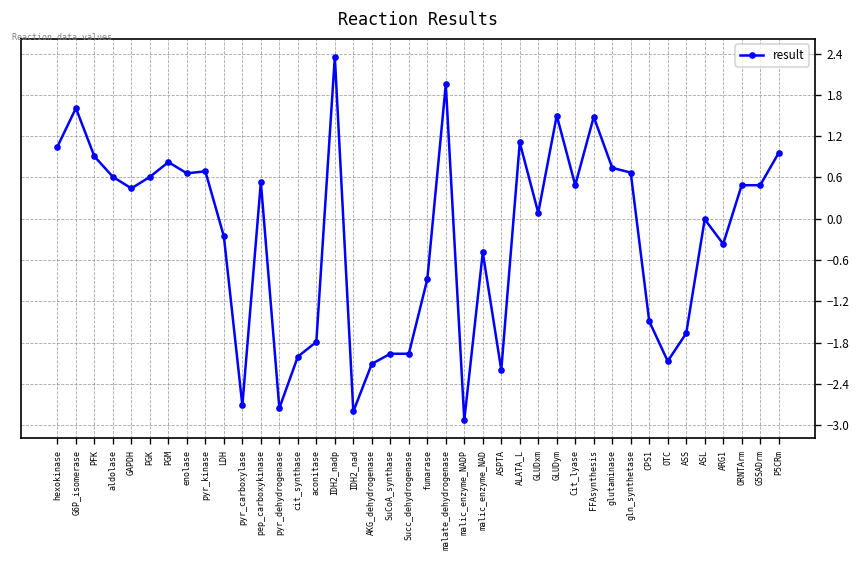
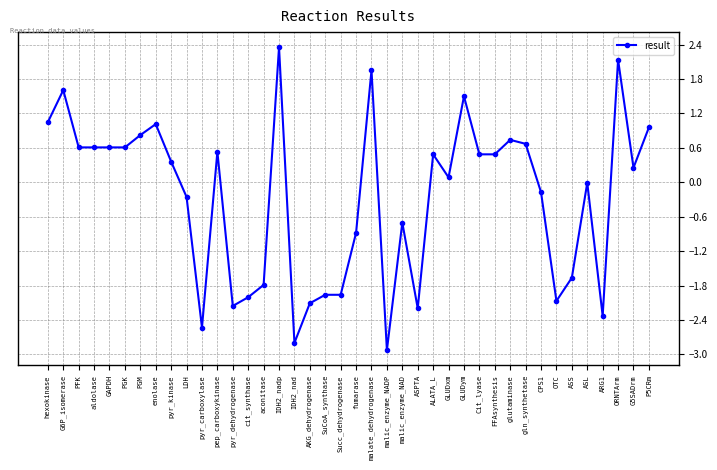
  {
    "hexokinase": 1.0,
    "G6P_isomerase": 1.6,
-   "PFK": 0.9,
+   "PFK": 0.6,
    "aldolase": 0.6,
-   "GAPDH": 0.4,
+   "GAPDH": 0.6,
    "PGK": 0.6,
    "PGM": 0.8,
-   "enolase": 0.7,
-   "pyr_kinase": 0.7,
+   "enolase": 1.0,
+   "pyr_kinase": 0.4,
    "LDH": -0.3,
-   "pyr_carboxylase": -2.7,
+   "pyr_carboxylase": -2.5,
    "pep_carboxykinase": 0.5,
-   "pyr_dehydrogenase": -2.8,
+   "pyr_dehydrogenase": -2.2,
    "cit_synthase": -2.0,
    "aconitase": -1.8,
    "IDH2_nadp": 2.4,
    "IDH2_nad": -2.8,
    "AKG_dehydrogenase": -2.1,
    "SuCoA_synthase": -2.0,
    "Succ_dehydrogenase": -2.0,
    "fumarase": -0.9,
    "malate_dehydrogenase": 2.0,
    "malic_enzyme_NADP": -2.9,
-   "malic_enzyme_NAD": -0.5,
+   "malic_enzyme_NAD": -0.7,
    "ASPTA": -2.2,
-   "ALATA_L": 1.1,
+   "ALATA_L": 0.5,
    "GLUDxm": 0.1,
    "GLUDym": 1.5,
    "Cit_lyase": 0.5,
-   "FFAsynthesis": 1.5,
+   "FFAsynthesis": 0.5,
    "glutaminase": 0.7,
    "gln_synthetase": 0.7,
-   "CPS1": -1.5,
+   "CPS1": -0.2,
    "OTC": -2.1,
    "ASS": -1.7,
    "ASL": 0.0,
-   "ARG1": -0.4,
-   "ORNTArm": 0.5,
-   "G5SADrm": 0.5,
+   "ARG1": -2.3,
+   "ORNTArm": 2.1,
+   "G5SADrm": 0.3,
    "P5CRm": 1.0
  }
